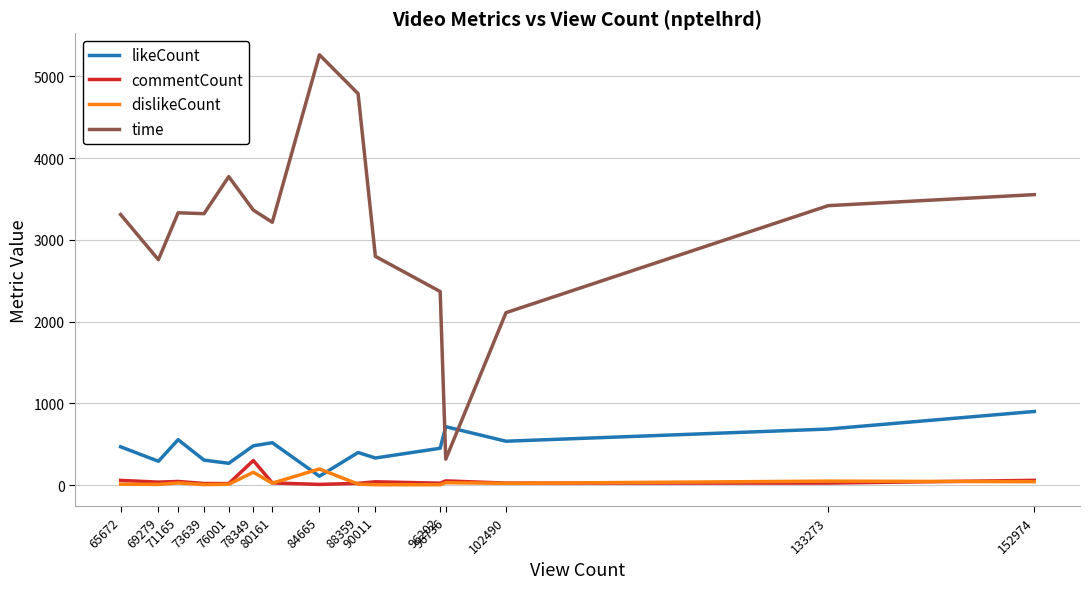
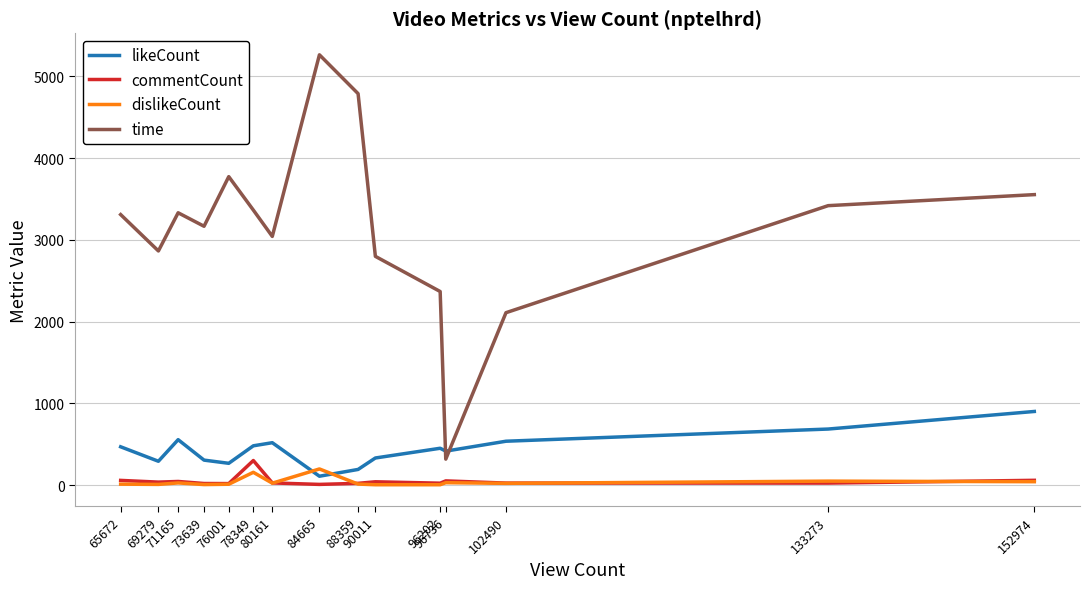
  {
    "likeCount": {
      "65672": 500,
      "69279": 300,
      "71165": 600,
      "73639": 300,
      "76001": 300,
      "78349": 500,
      "80161": 500,
      "84665": 100,
-     "88359": 400,
+     "88359": 200,
      "90011": 300,
      "96202": 500,
-     "96736": 700,
+     "96736": 400,
      "102490": 500,
      "133273": 700,
      "152974": 900
    },
    "commentCount": {
      "65672": 100,
      "78349": 300,
      "84665": 0,
      "90011": 0
    },
    "dislikeCount": {
      "65672": 0,
      "78349": 200,
      "84665": 200,
      "90011": 0
    },
    "time": {
      "65672": 3300,
-     "69279": 2800,
+     "69279": 2900,
      "71165": 3300,
-     "73639": 3300,
+     "73639": 3200,
      "76001": 3800,
      "78349": 3400,
-     "80161": 3200,
+     "80161": 3000,
      "84665": 5300,
      "88359": 4800,
      "90011": 2800,
      "96202": 2400,
      "96736": 300,
      "102490": 2100,
      "133273": 3400,
      "152974": 3600
    }
  }
